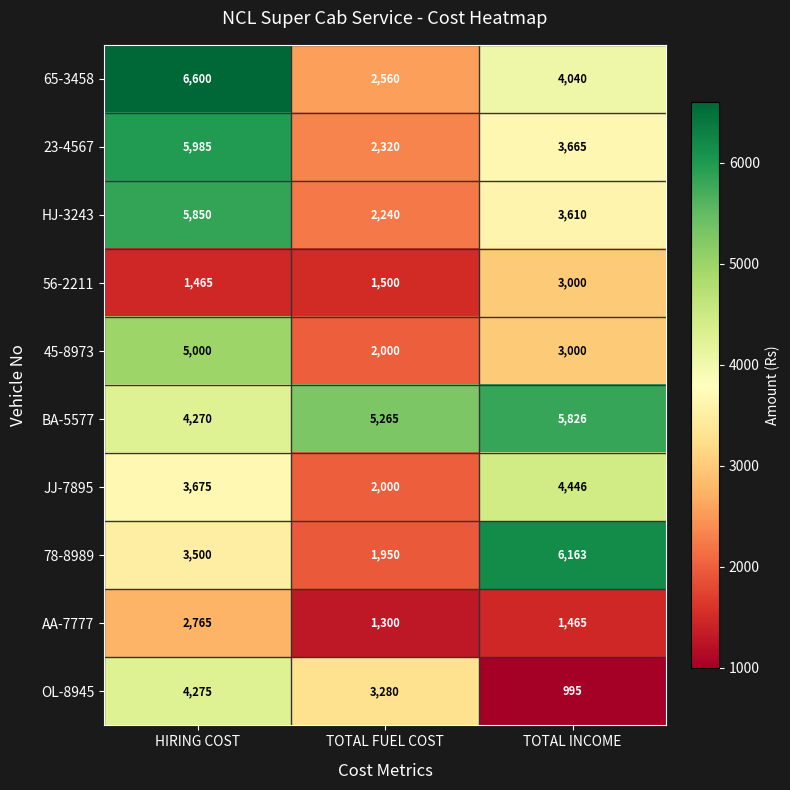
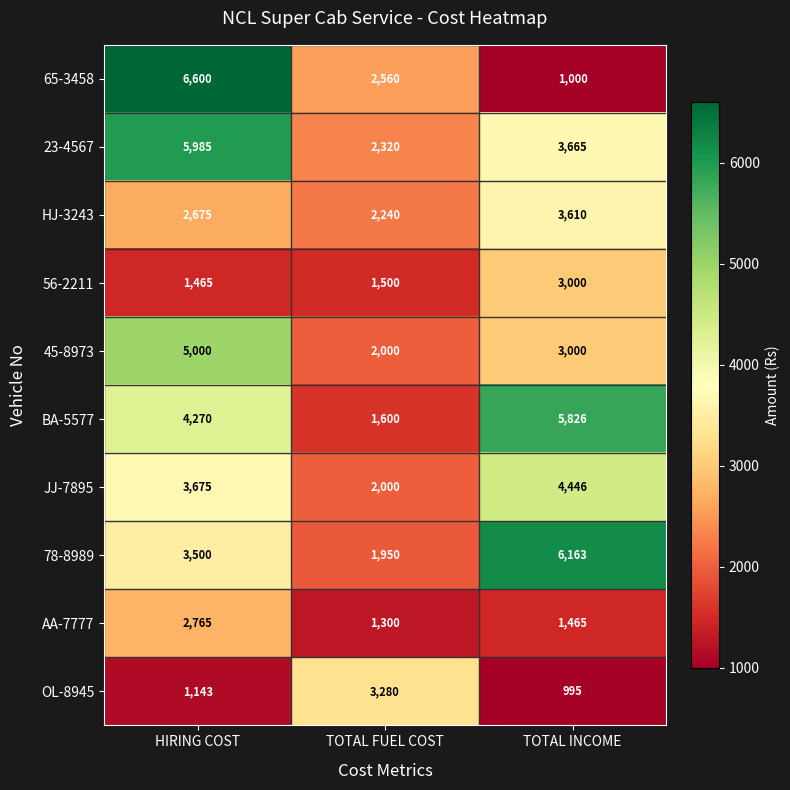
  {
    "65-3458": {
      "HIRING COST": "6,600",
      "TOTAL FUEL COST": "2,560",
-     "TOTAL INCOME": "4,040"
+     "TOTAL INCOME": "1,000"
    },
    "23-4567": {
      "HIRING COST": "5,985",
      "TOTAL FUEL COST": "2,320",
      "TOTAL INCOME": "3,665"
    },
    "HJ-3243": {
-     "HIRING COST": "5,850",
+     "HIRING COST": "2,675",
      "TOTAL FUEL COST": "2,240",
      "TOTAL INCOME": "3,610"
    },
    "56-2211": {
      "HIRING COST": "1,465",
      "TOTAL FUEL COST": "1,500",
      "TOTAL INCOME": "3,000"
    },
    "45-8973": {
      "HIRING COST": "5,000",
      "TOTAL FUEL COST": "2,000",
      "TOTAL INCOME": "3,000"
    },
    "BA-5577": {
      "HIRING COST": "4,270",
-     "TOTAL FUEL COST": "5,265",
+     "TOTAL FUEL COST": "1,600",
      "TOTAL INCOME": "5,826"
    },
    "JJ-7895": {
      "HIRING COST": "3,675",
      "TOTAL FUEL COST": "2,000",
      "TOTAL INCOME": "4,446"
    },
    "78-8989": {
      "HIRING COST": "3,500",
      "TOTAL FUEL COST": "1,950",
      "TOTAL INCOME": "6,163"
    },
    "AA-7777": {
      "HIRING COST": "2,765",
      "TOTAL FUEL COST": "1,300",
      "TOTAL INCOME": "1,465"
    },
    "OL-8945": {
-     "HIRING COST": "4,275",
+     "HIRING COST": "1,143",
      "TOTAL FUEL COST": "3,280",
      "TOTAL INCOME": "995"
    }
  }
